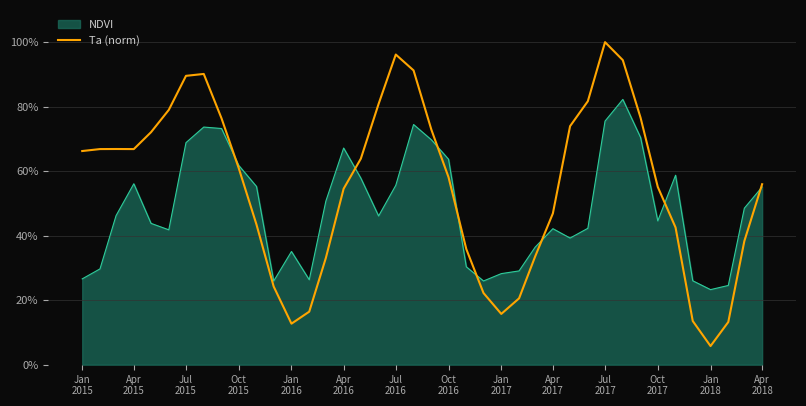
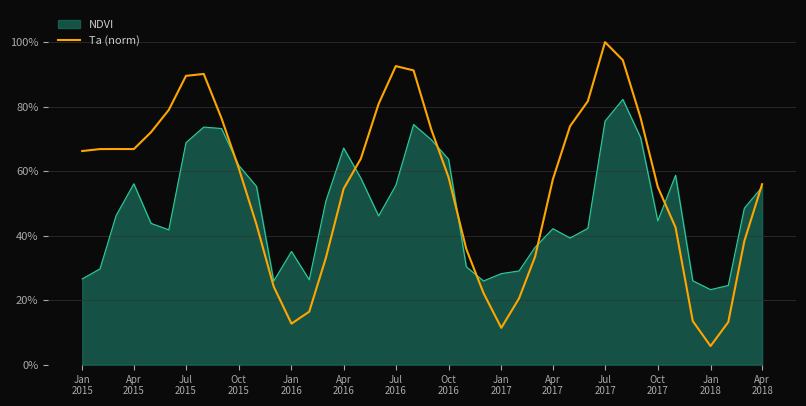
  {
    "NDVI": {
      "Jan 2015": "27%",
      "Apr 2015": "56%",
      "Jul 2015": "69%",
      "Oct 2015": "62%",
      "Jan 2016": "35%",
      "Apr 2016": "67%",
      "Jul 2016": "56%",
      "Oct 2016": "64%",
      "Jan 2017": "28%",
      "Apr 2017": "42%",
      "Jul 2017": "76%",
      "Oct 2017": "45%",
      "Jan 2018": "23%",
      "Apr 2018": "55%"
    },
    "Ta (norm)": {
      "Jan 2015": "66%",
      "Apr 2015": "67%",
      "Jul 2015": "90%",
      "Oct 2015": "61%",
      "Jan 2016": "13%",
      "Apr 2016": "55%",
-     "Jul 2016": "96%",
+     "Jul 2016": "93%",
      "Oct 2016": "58%",
-     "Jan 2017": "16%",
-     "Apr 2017": "47%",
+     "Jan 2017": "11%",
+     "Apr 2017": "57%",
      "Jul 2017": "100%",
      "Oct 2017": "55%",
      "Jan 2018": "6%",
      "Apr 2018": "56%"
    }
  }
